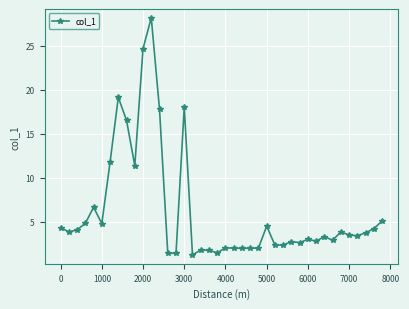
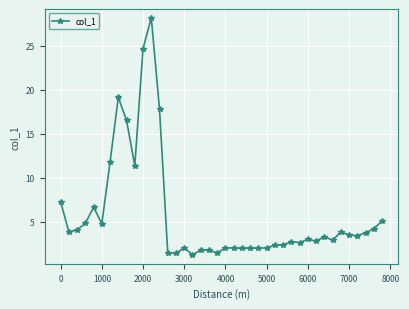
  {
-   "0": 4,
+   "0": 7,
    "1000": 5,
    "2000": 25,
-   "3000": 18,
+   "3000": 2,
    "4000": 2,
-   "5000": 4,
+   "5000": 2,
    "6000": 3,
    "7000": 3
  }
